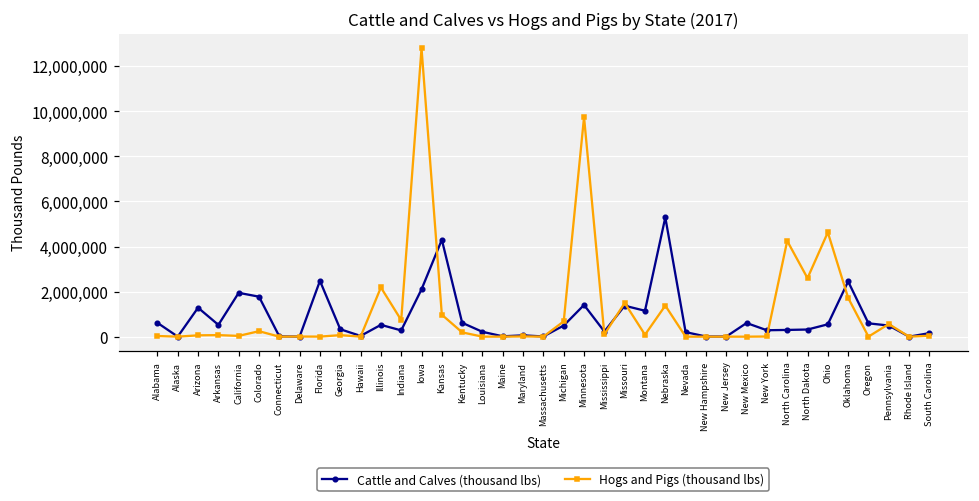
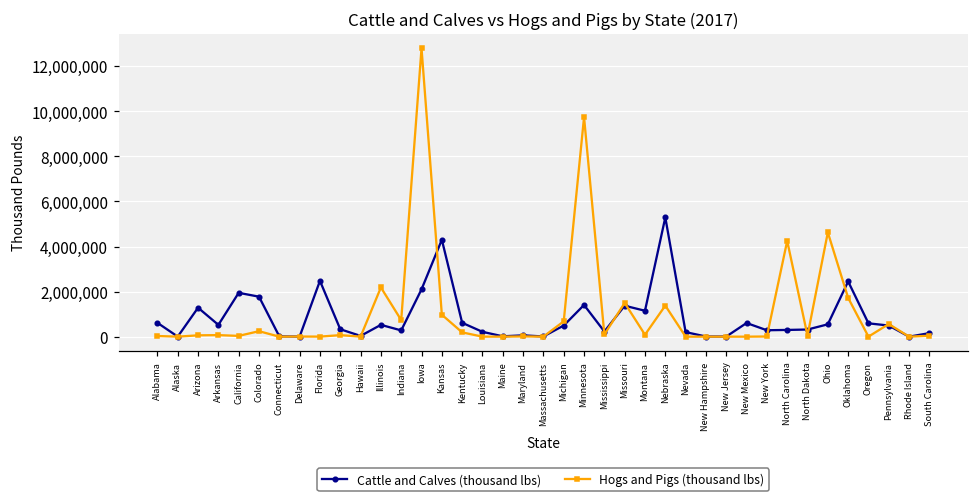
  {
    "Cattle and Calves (thousand lbs)": {
      "Alabama": "600,000",
      "Arizona": "1,300,000",
      "Arkansas": "500,000",
      "California": "1,900,000",
      "Colorado": "1,800,000",
      "Florida": "2,500,000",
      "Georgia": "300,000",
      "Illinois": "500,000",
      "Indiana": "300,000",
      "Iowa": "2,100,000",
      "Kansas": "4,300,000",
      "Kentucky": "600,000",
      "Louisiana": "200,000",
      "Michigan": "500,000",
      "Minnesota": "1,400,000",
      "Mississippi": "200,000",
      "Montana": "1,200,000",
      "Nebraska": "5,300,000",
      "Nevada": "200,000",
      "New Mexico": "600,000",
      "New York": "300,000",
      "North Carolina": "300,000",
      "North Dakota": "300,000",
      "Ohio": "500,000",
      "Oklahoma": "2,500,000",
      "Oregon": "600,000"
    },
    "Hogs and Pigs (thousand lbs)": {
      "Alabama": "0",
      "Arizona": "100,000",
      "Arkansas": "100,000",
      "California": "0",
      "Colorado": "200,000",
      "Florida": "0",
      "Georgia": "100,000",
      "Illinois": "2,200,000",
      "Indiana": "700,000",
      "Iowa": "12,800,000",
      "Kansas": "1,000,000",
      "Kentucky": "200,000",
      "Louisiana": "0",
      "Michigan": "700,000",
      "Minnesota": "9,700,000",
      "Mississippi": "100,000",
      "Montana": "100,000",
      "Nebraska": "1,400,000",
      "Nevada": "0",
      "New Mexico": "0",
      "New York": "0",
      "North Carolina": "4,200,000",
-     "North Dakota": "2,600,000",
+     "North Dakota": "0",
      "Ohio": "4,600,000",
      "Oklahoma": "1,700,000",
      "Oregon": "0"
    }
  }
